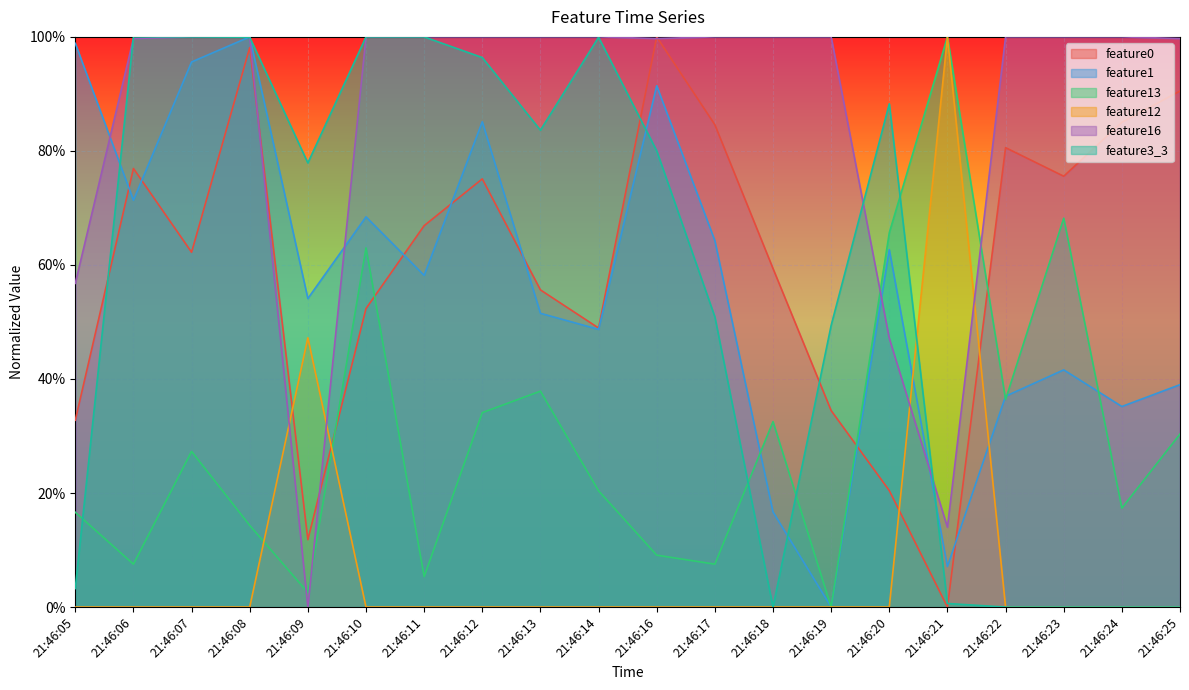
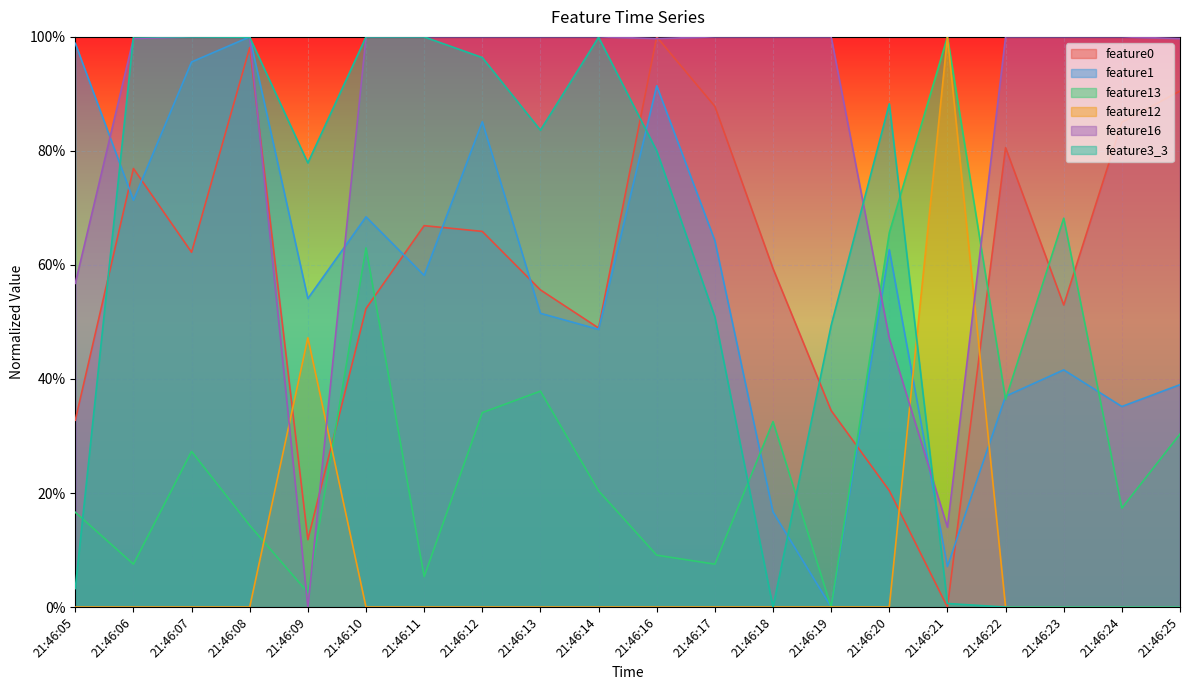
  {
    "feature0": {
      "21:46:05": "33%",
      "21:46:06": "77%",
      "21:46:07": "62%",
      "21:46:08": "98%",
      "21:46:09": "12%",
      "21:46:10": "52%",
      "21:46:11": "67%",
-     "21:46:12": "75%",
+     "21:46:12": "66%",
      "21:46:13": "56%",
-     "21:46:17": "85%",
+     "21:46:17": "88%",
      "21:46:18": "59%",
      "21:46:19": "34%",
      "21:46:20": "20%",
      "21:46:21": "0%",
      "21:46:22": "81%",
-     "21:46:23": "76%",
+     "21:46:23": "53%",
      "21:46:25": "91%"
    },
    "feature12": {
      "21:46:05": "0%",
      "21:46:06": "0%",
      "21:46:07": "0%",
      "21:46:08": "0%",
      "21:46:09": "47%",
      "21:46:10": "0%",
      "21:46:11": "0%",
      "21:46:12": "0%",
      "21:46:13": "0%",
      "21:46:14": "0%",
      "21:46:16": "0%",
      "21:46:17": "0%",
      "21:46:20": "0%"
    },
    "feature16": {
      "21:46:05": "57%",
      "21:46:09": "0%",
      "21:46:12": "100%",
      "21:46:13": "100%",
      "21:46:17": "100%",
      "21:46:18": "100%",
      "21:46:19": "100%",
      "21:46:20": "47%",
      "21:46:21": "14%",
      "21:46:22": "100%",
      "21:46:23": "100%",
      "21:46:24": "100%",
      "21:46:25": "100%"
    }
  }
